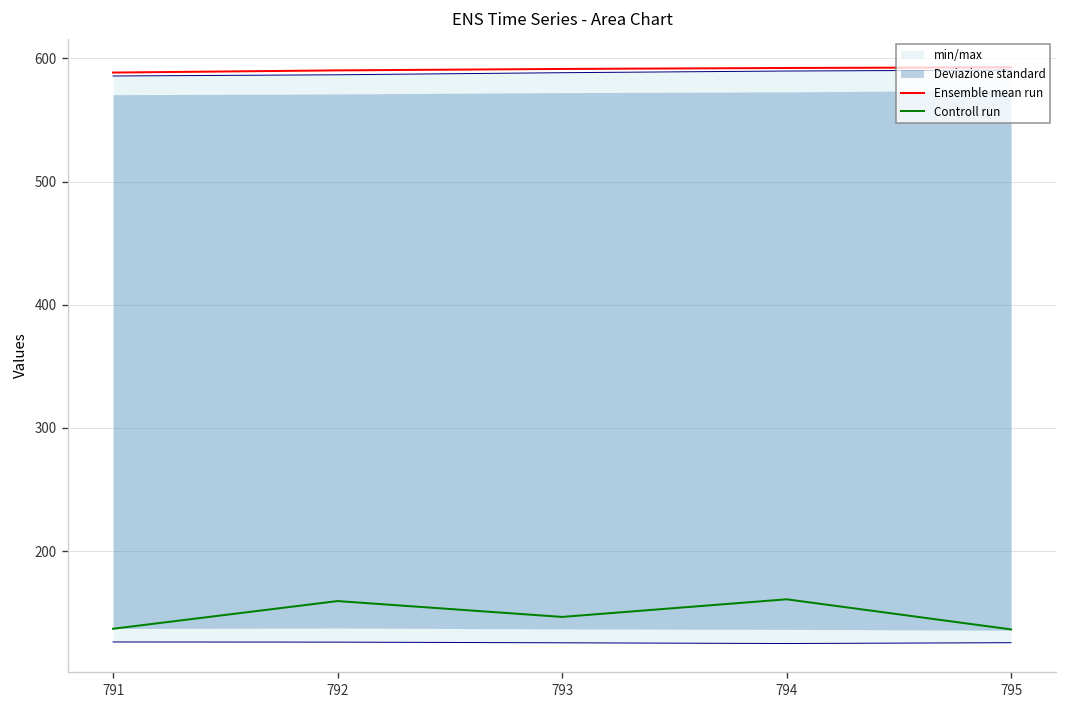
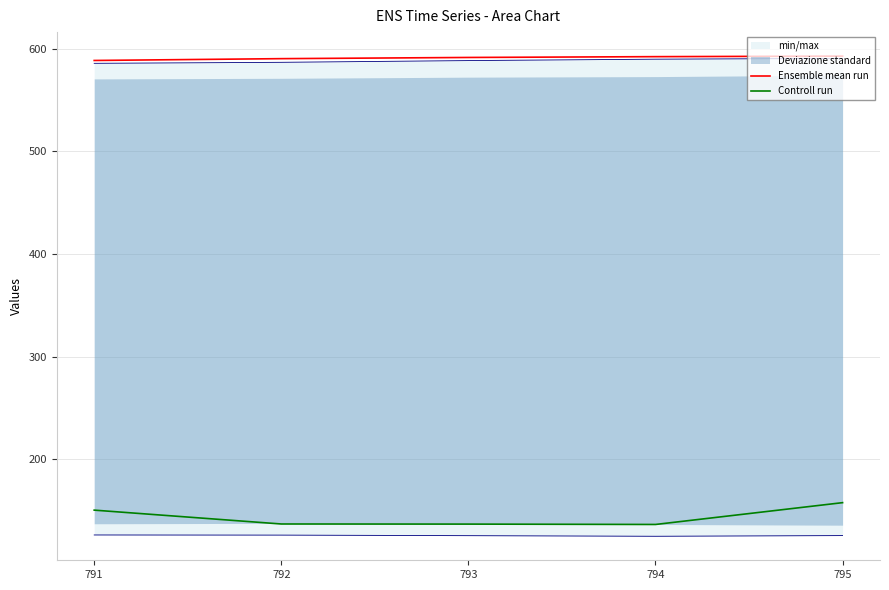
  {
    "Ensemble mean run": {
      "791": 588,
      "792": 590,
      "793": 591
    },
    "Controll run": {
-     "791": 137,
-     "792": 159,
-     "793": 147,
-     "794": 161,
-     "795": 136
+     "791": 150,
+     "792": 137,
+     "793": 137,
+     "794": 136,
+     "795": 158
    },
    "min/max": {
      "791": 586,
      "792": 587,
      "793": 588
    }
  }
